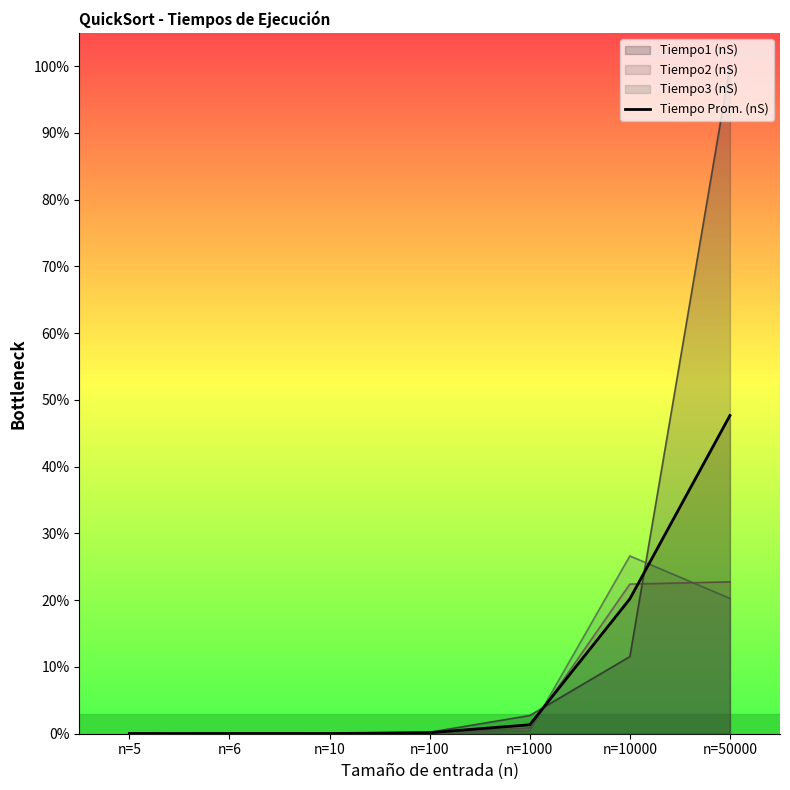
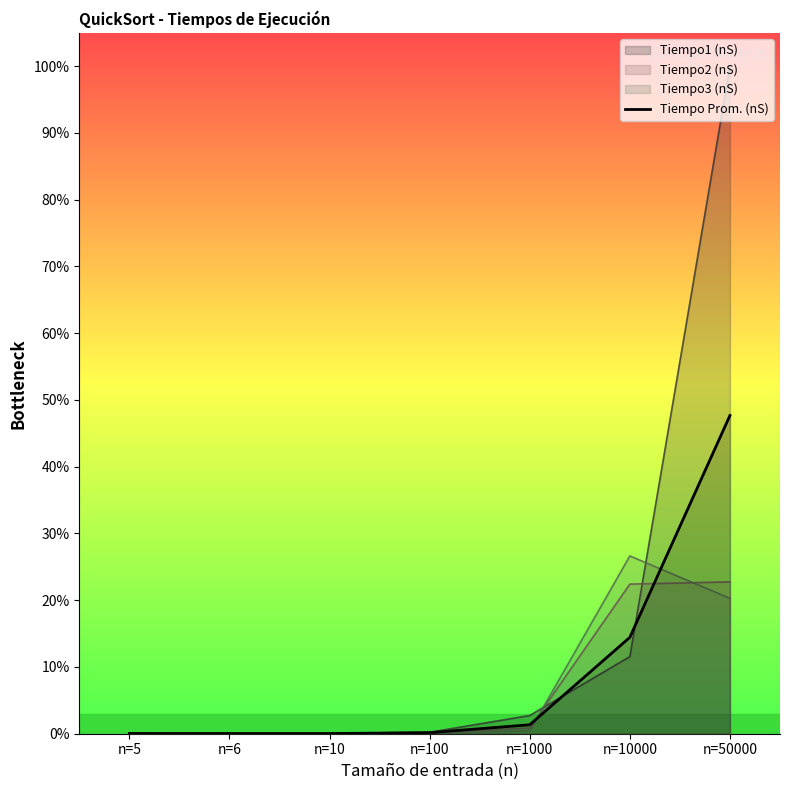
  {
    "Tiempo Prom. (nS)": {
-     "n=10000": "20%",
+     "n=10000": "14%",
      "n=50000": "48%"
    }
  }
